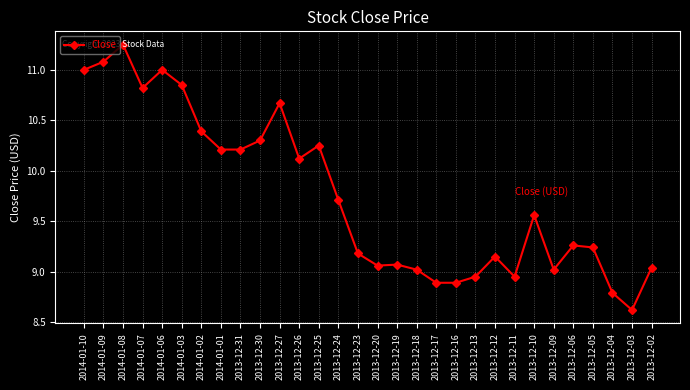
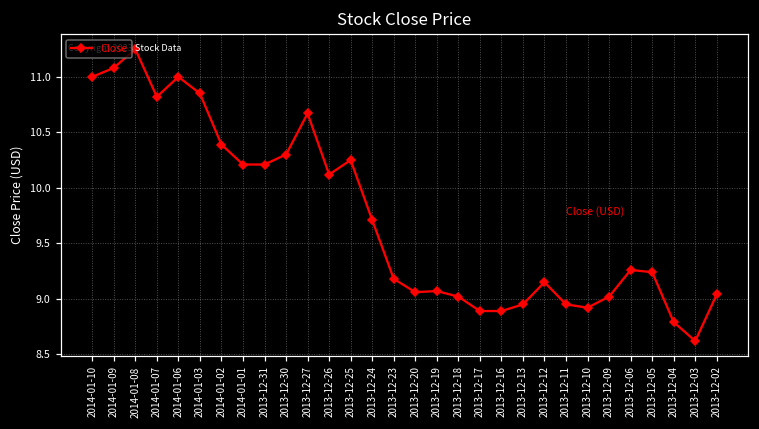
  {
    "2014-01-10": 11.00,
    "2014-01-09": 11.08,
    "2014-01-07": 10.82,
    "2014-01-06": 11.00,
    "2014-01-03": 10.85,
    "2014-01-02": 10.39,
    "2014-01-01": 10.21,
    "2013-12-31": 10.21,
    "2013-12-30": 10.30,
    "2013-12-27": 10.67,
    "2013-12-26": 10.12,
    "2013-12-25": 10.25,
    "2013-12-24": 9.71,
    "2013-12-23": 9.18,
    "2013-12-20": 9.06,
    "2013-12-19": 9.07,
    "2013-12-18": 9.02,
    "2013-12-17": 8.89,
    "2013-12-16": 8.89,
    "2013-12-13": 8.95,
    "2013-12-12": 9.15,
    "2013-12-11": 8.95,
-   "2013-12-10": 9.56,
+   "2013-12-10": 8.92,
    "2013-12-09": 9.02,
    "2013-12-06": 9.26,
    "2013-12-05": 9.24,
    "2013-12-04": 8.79,
    "2013-12-03": 8.62,
    "2013-12-02": 9.04
  }
